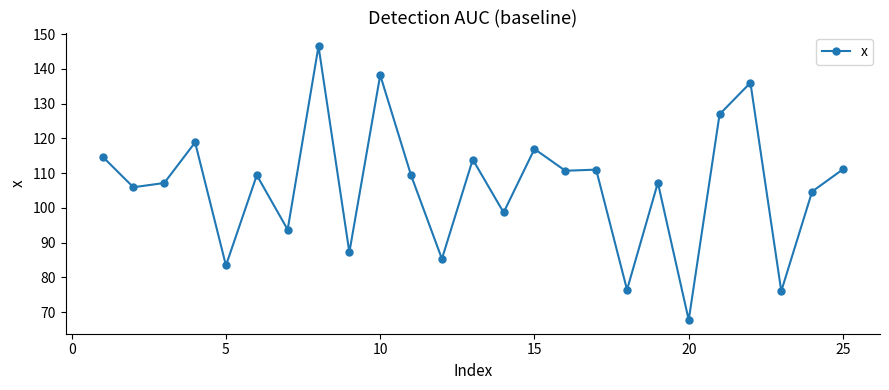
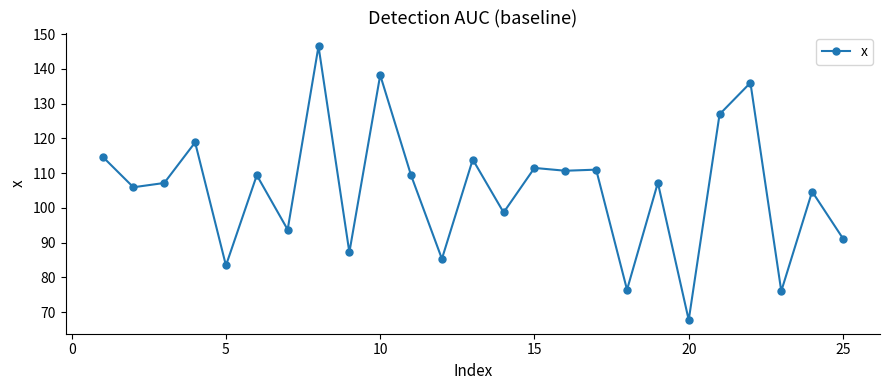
  {
    "5": 83,
    "10": 138,
-   "15": 117,
+   "15": 111,
    "20": 68,
-   "25": 111
+   "25": 91
  }
